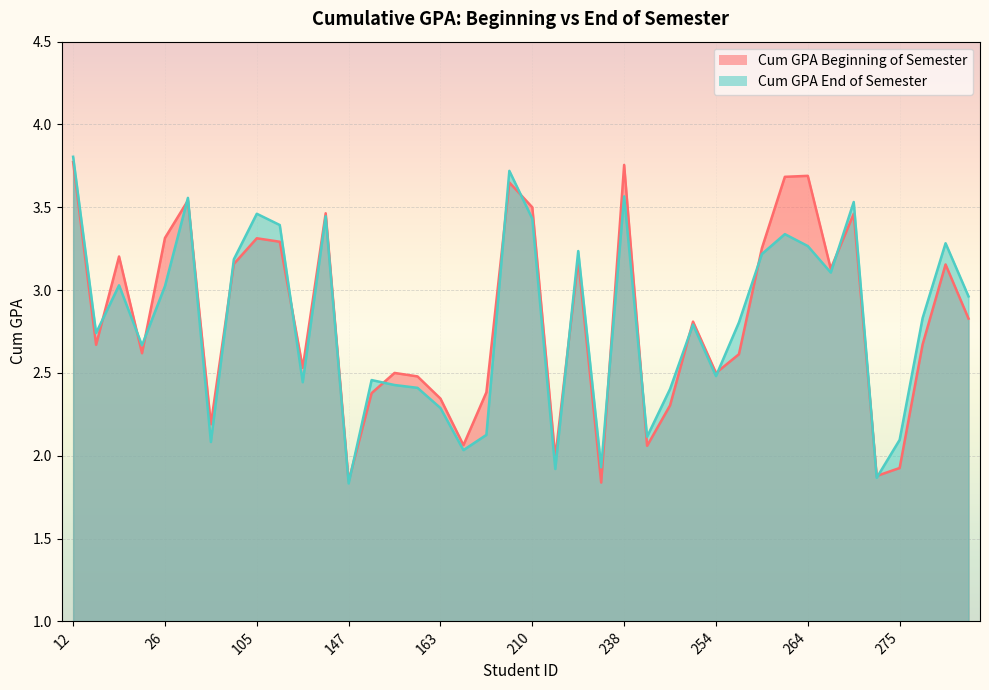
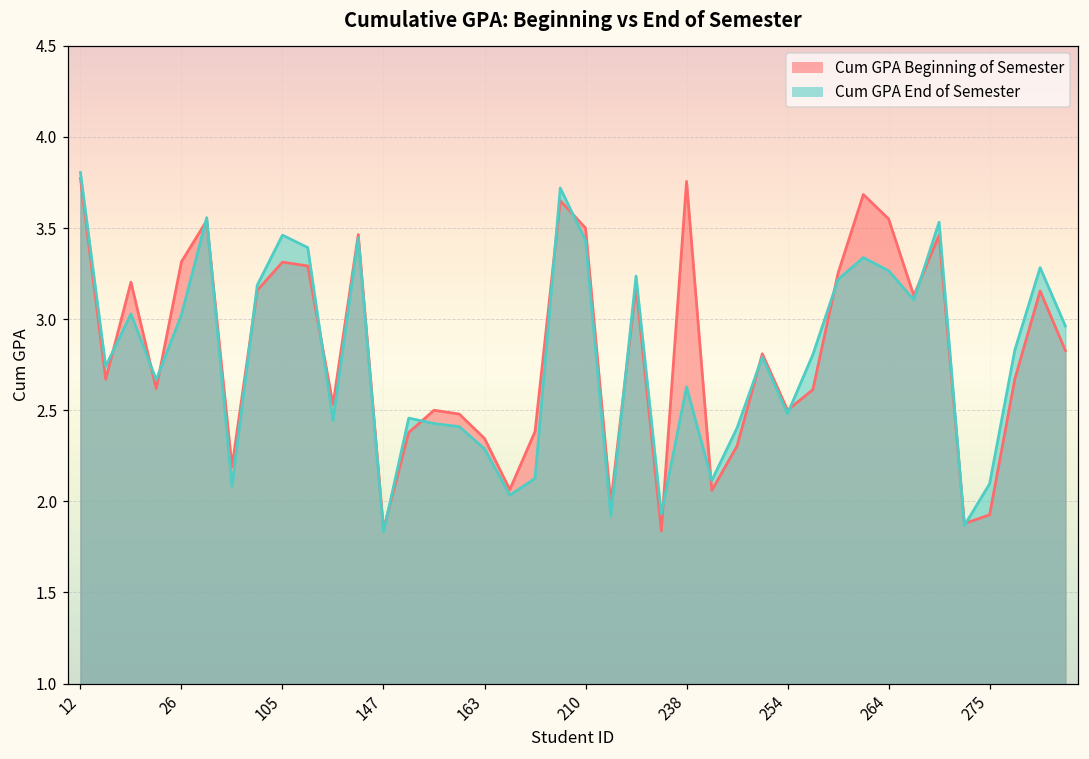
  {
    "Cum GPA Beginning of Semester": {
      "12": 3.77,
      "105": 3.31,
      "163": 2.35,
      "210": 3.50,
      "238": 3.76,
      "254": 2.50,
-     "264": 3.69,
+     "264": 3.55,
      "275": 1.93
    },
    "Cum GPA End of Semester": {
      "12": 3.81,
      "105": 3.46,
      "163": 2.29,
      "210": 3.43,
-     "238": 3.57,
+     "238": 2.63,
      "254": 2.48,
      "264": 3.27,
      "275": 2.10
    }
  }
